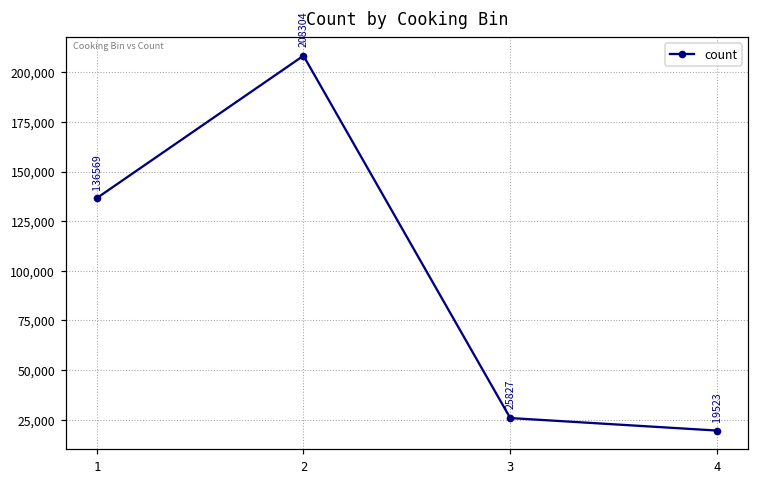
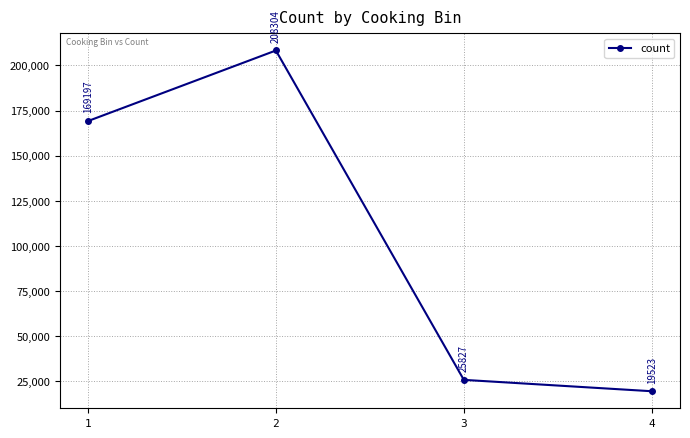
  {
-   "1": 136569,
+   "1": 169197,
    "2": 208304,
    "3": 25827,
    "4": 19523
  }
